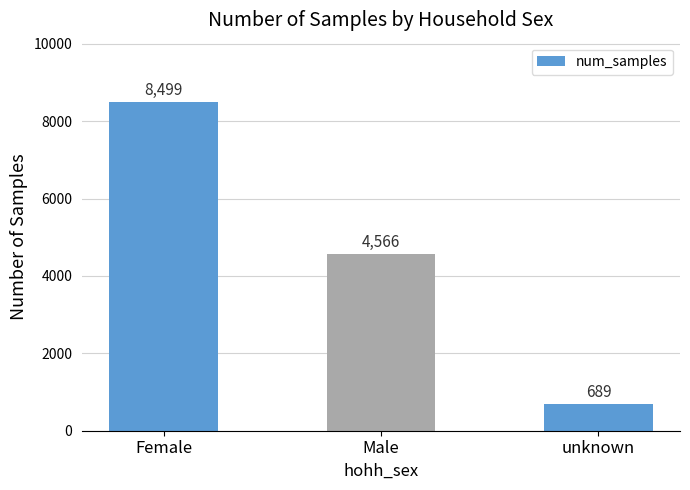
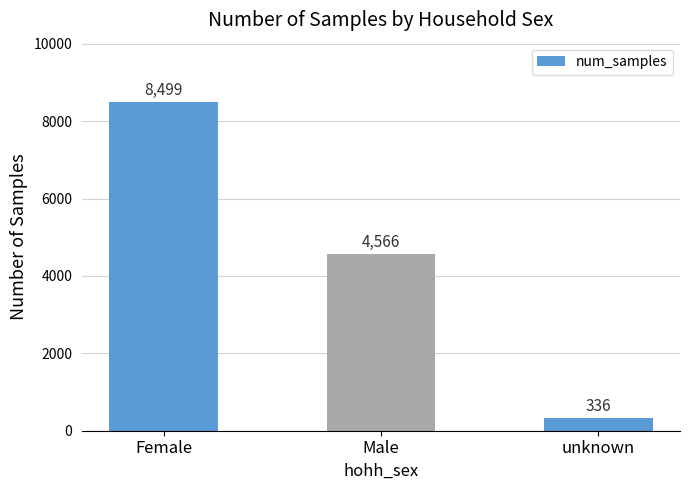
  {
    "Female": "8,499",
    "Male": "4,566",
-   "unknown": "689"
+   "unknown": "336"
  }
